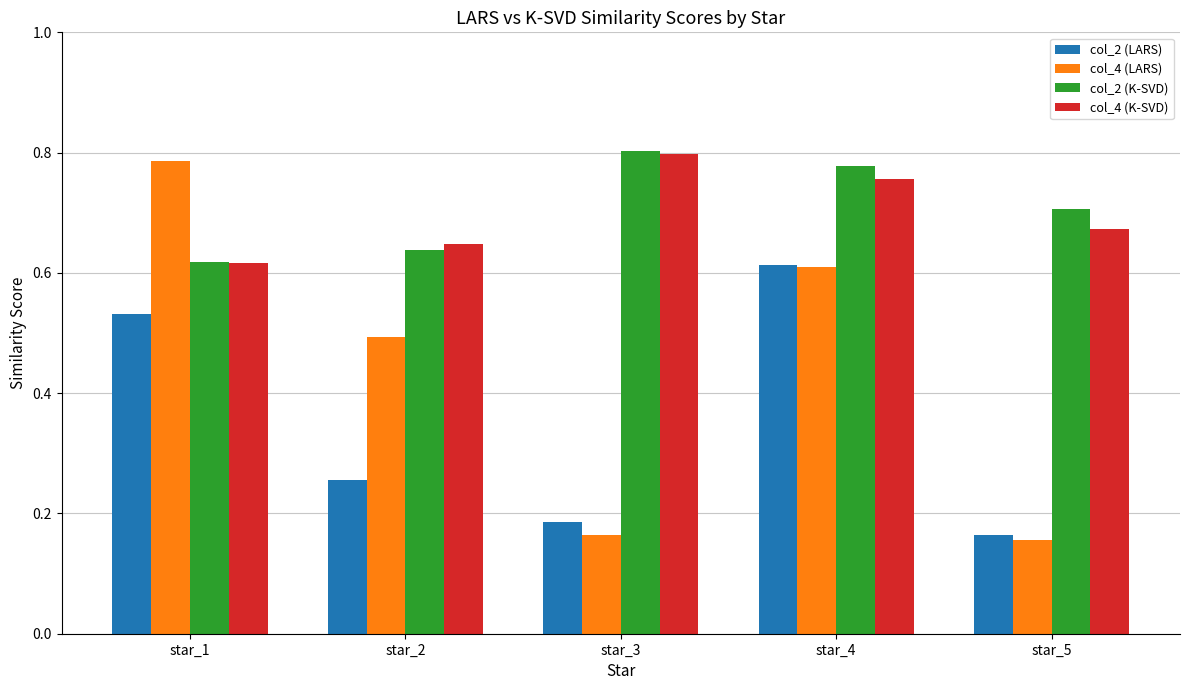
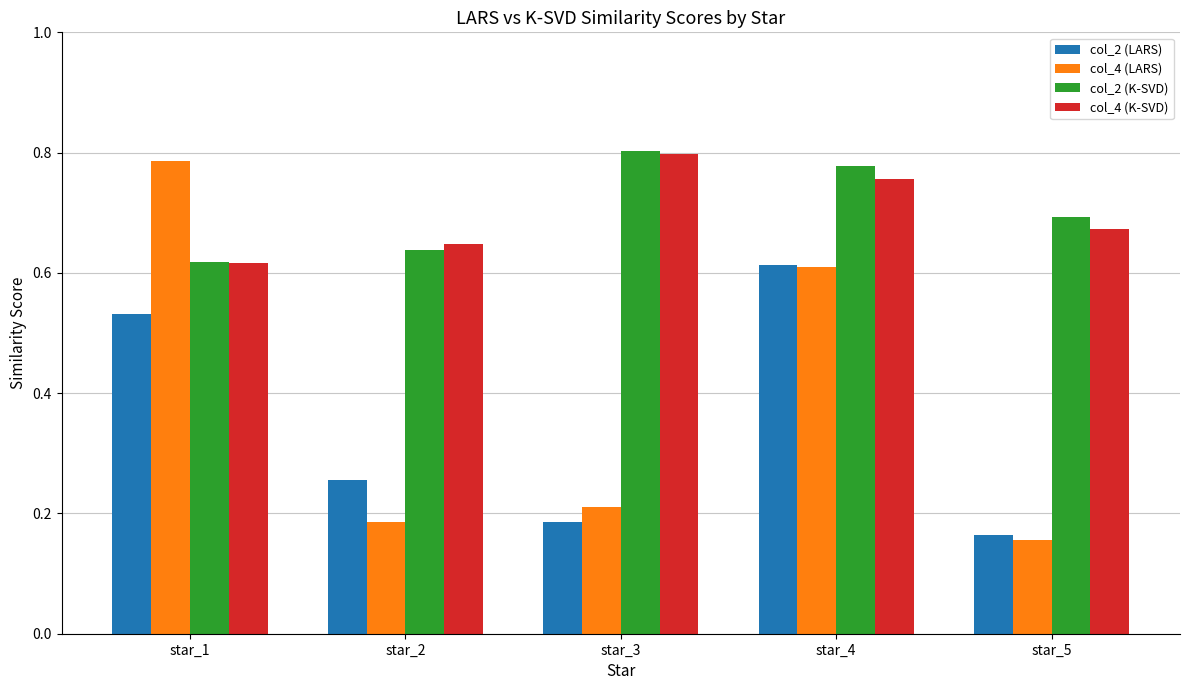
  {
    "col_2 (LARS)": {
      "star_1": 0.53,
      "star_2": 0.26,
      "star_3": 0.19,
      "star_4": 0.61,
      "star_5": 0.16
    },
    "col_4 (LARS)": {
      "star_1": 0.79,
-     "star_2": 0.49,
-     "star_3": 0.16,
+     "star_2": 0.19,
+     "star_3": 0.21,
      "star_4": 0.61,
      "star_5": 0.16
    },
    "col_2 (K-SVD)": {
      "star_1": 0.62,
      "star_2": 0.64,
      "star_3": 0.80,
      "star_4": 0.78,
-     "star_5": 0.71
+     "star_5": 0.69
    },
    "col_4 (K-SVD)": {
      "star_1": 0.62,
      "star_2": 0.65,
      "star_3": 0.80,
      "star_4": 0.76,
      "star_5": 0.67
    }
  }
